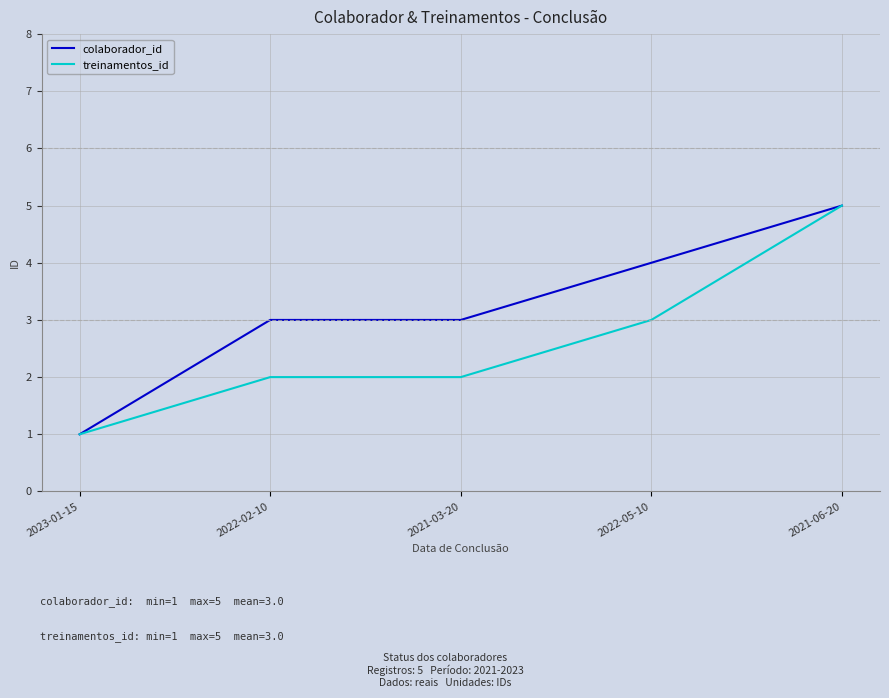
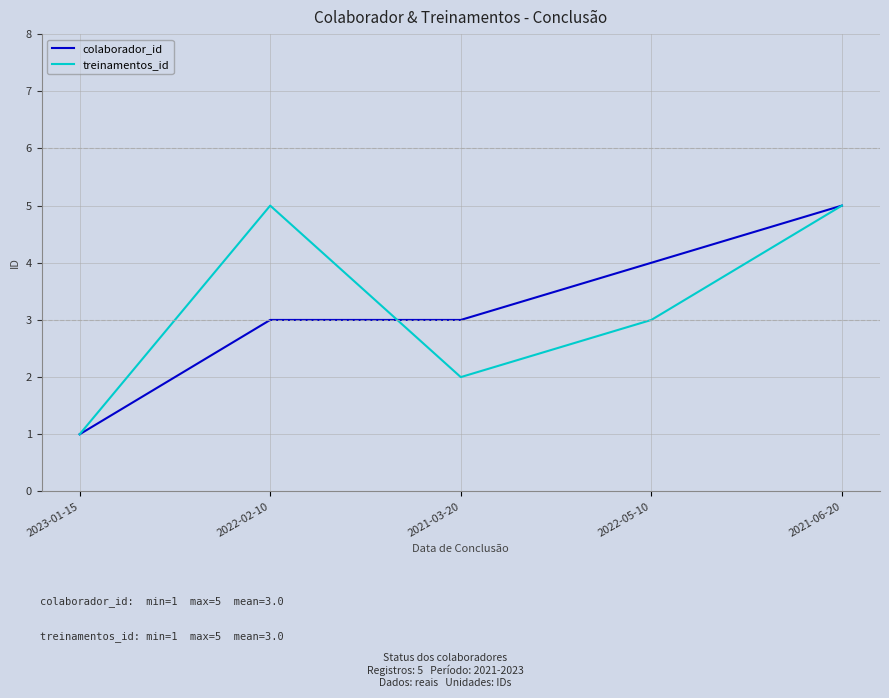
  {
    "colaborador_id": {
      "2022-02-10": 3,
      "2021-03-20": 3,
      "2022-05-10": 4
    },
    "treinamentos_id": {
-     "2022-02-10": 2,
+     "2022-02-10": 5,
      "2021-03-20": 2,
      "2022-05-10": 3
    }
  }
